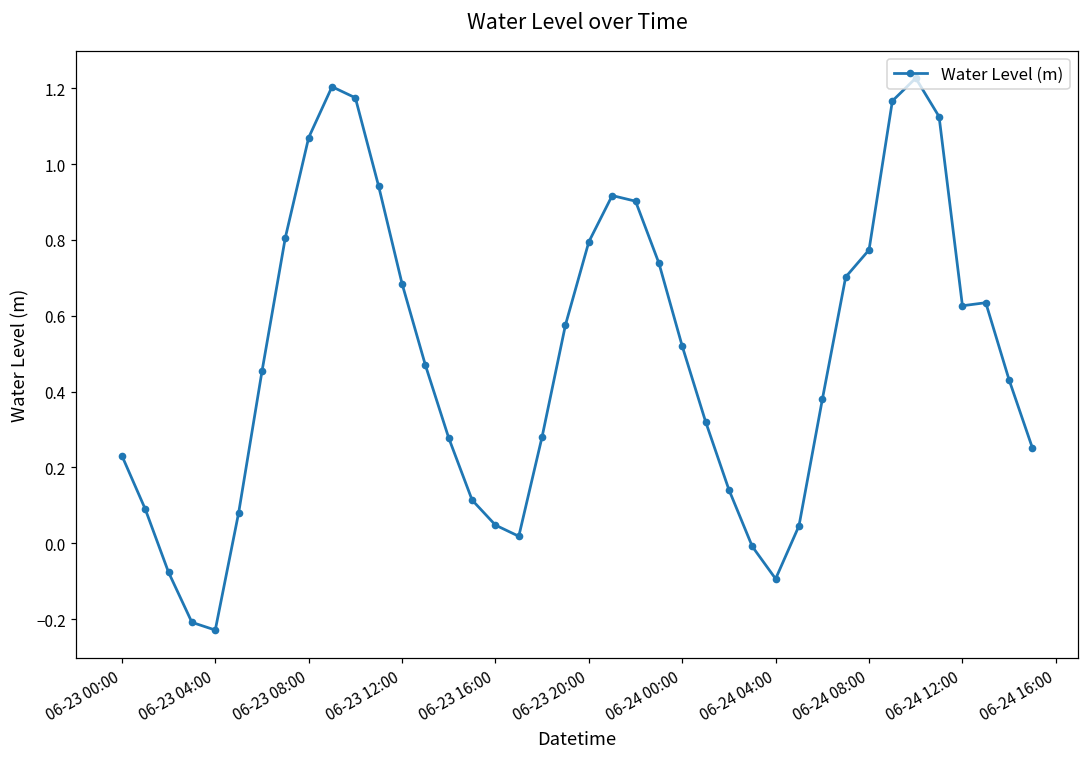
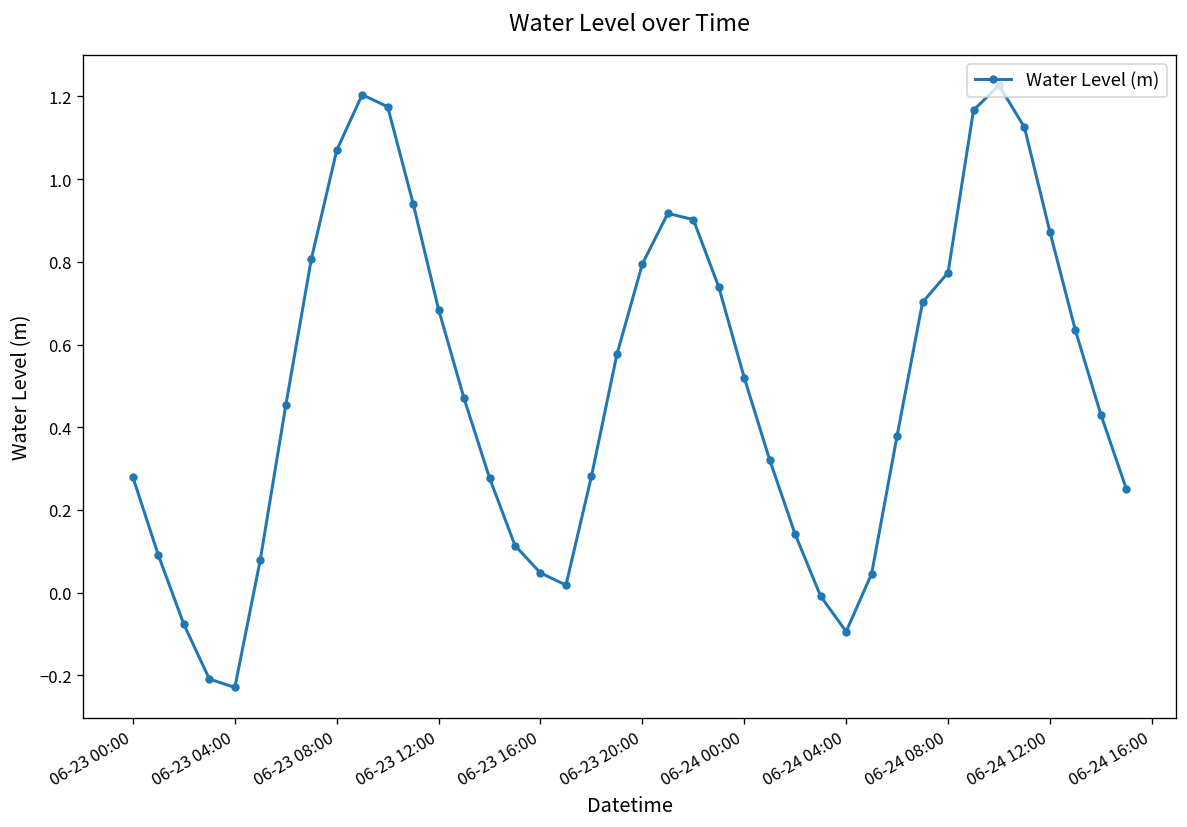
  {
-   "06-23 00:00": 0.23,
+   "06-23 00:00": 0.28,
    "06-23 04:00": -0.23,
    "06-23 08:00": 1.07,
    "06-23 12:00": 0.68,
    "06-23 16:00": 0.05,
    "06-23 20:00": 0.80,
    "06-24 00:00": 0.52,
    "06-24 04:00": -0.09,
    "06-24 08:00": 0.77,
-   "06-24 12:00": 0.63
+   "06-24 12:00": 0.87
  }
